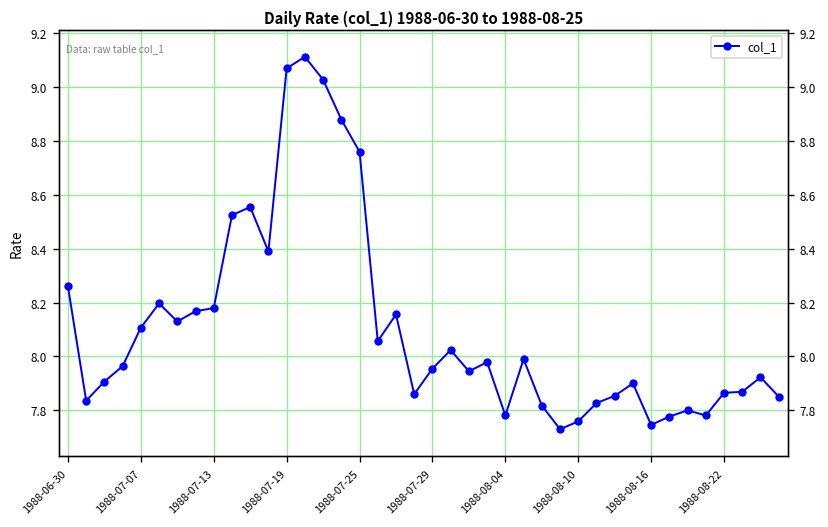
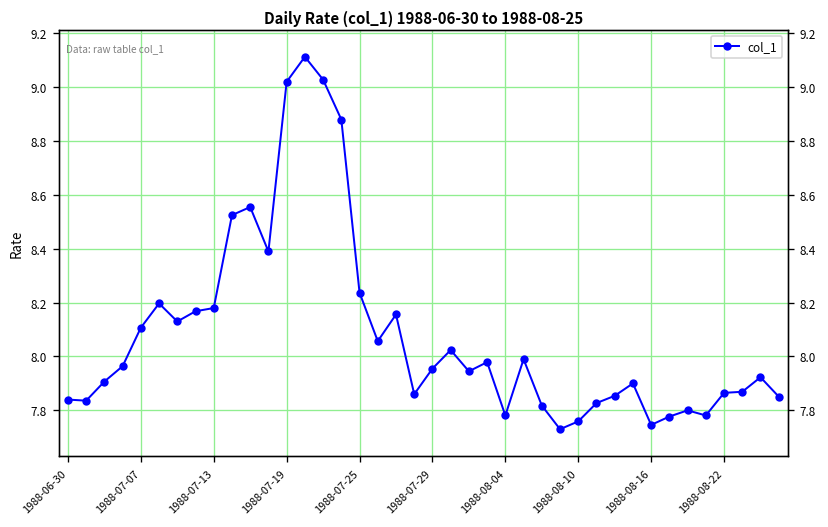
  {
-   "1988-06-30": 8.26,
+   "1988-06-30": 7.84,
    "1988-07-07": 8.11,
    "1988-07-13": 8.18,
-   "1988-07-19": 9.07,
-   "1988-07-25": 8.76,
+   "1988-07-19": 9.02,
+   "1988-07-25": 8.24,
    "1988-07-29": 7.96,
    "1988-08-04": 7.78,
    "1988-08-10": 7.76,
    "1988-08-16": 7.75,
    "1988-08-22": 7.87
  }
